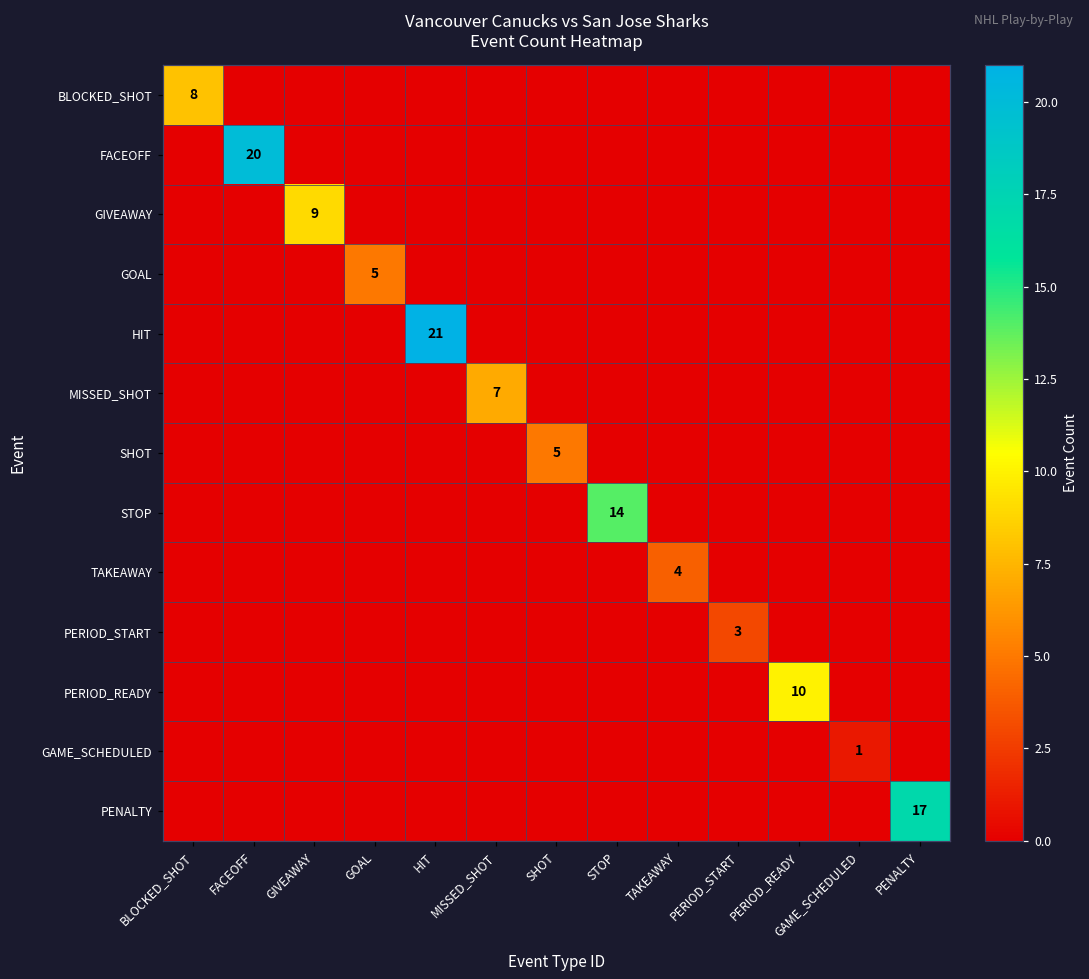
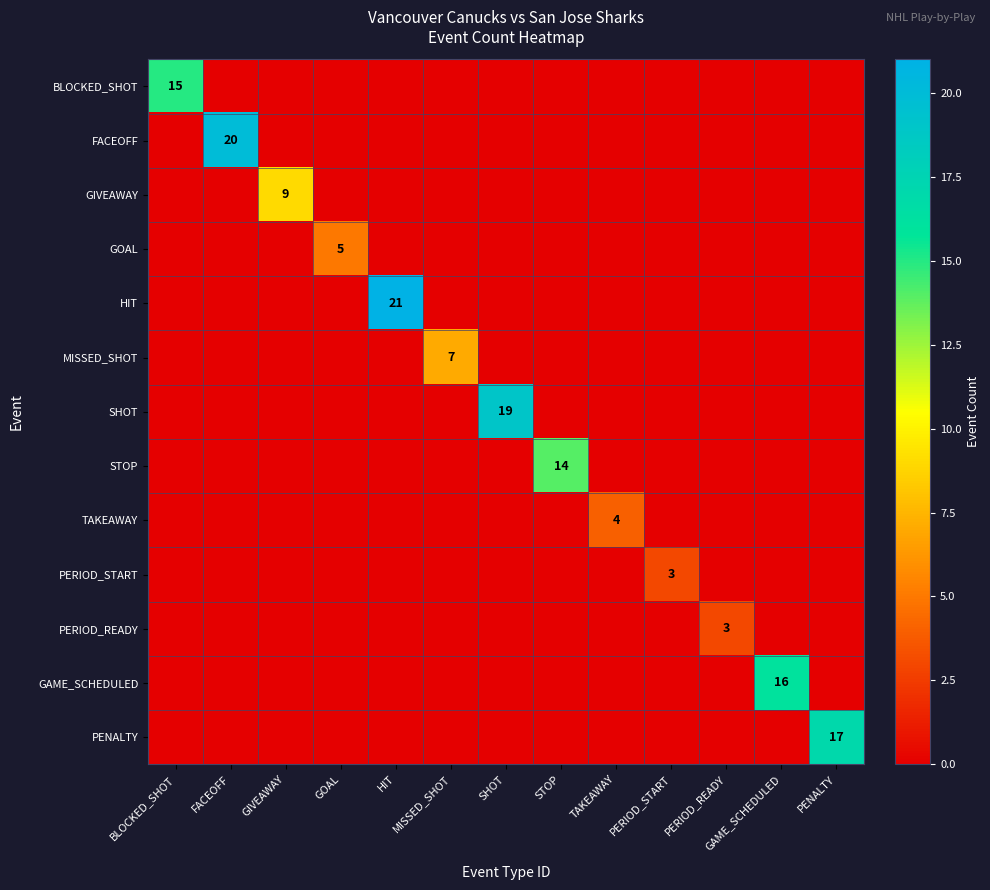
  {
    "BLOCKED_SHOT": {
-     "BLOCKED_SHOT": 8
+     "BLOCKED_SHOT": 15
    },
    "FACEOFF": {
      "FACEOFF": 20
    },
    "GIVEAWAY": {
      "GIVEAWAY": 9
    },
    "GOAL": {
      "GOAL": 5
    },
    "HIT": {
      "HIT": 21
    },
    "MISSED_SHOT": {
      "MISSED_SHOT": 7
    },
    "SHOT": {
-     "SHOT": 5
+     "SHOT": 19
    },
    "STOP": {
      "STOP": 14
    },
    "TAKEAWAY": {
      "TAKEAWAY": 4
    },
    "PERIOD_START": {
      "PERIOD_START": 3
    },
    "PERIOD_READY": {
-     "PERIOD_READY": 10
+     "PERIOD_READY": 3
    },
    "GAME_SCHEDULED": {
-     "GAME_SCHEDULED": 1
+     "GAME_SCHEDULED": 16
    },
    "PENALTY": {
      "PENALTY": 17
    }
  }
